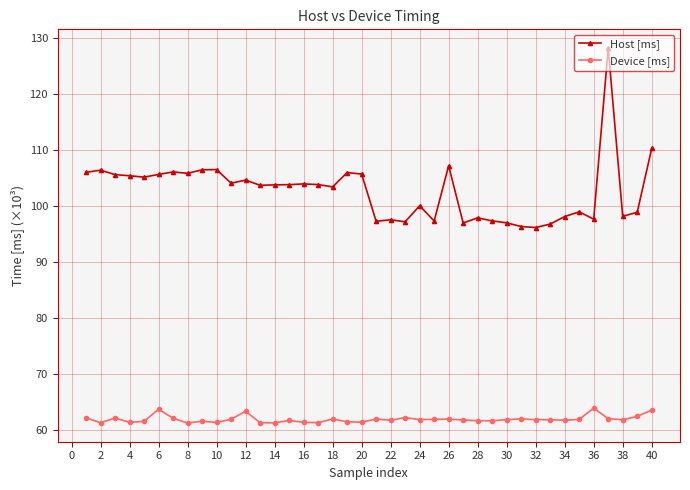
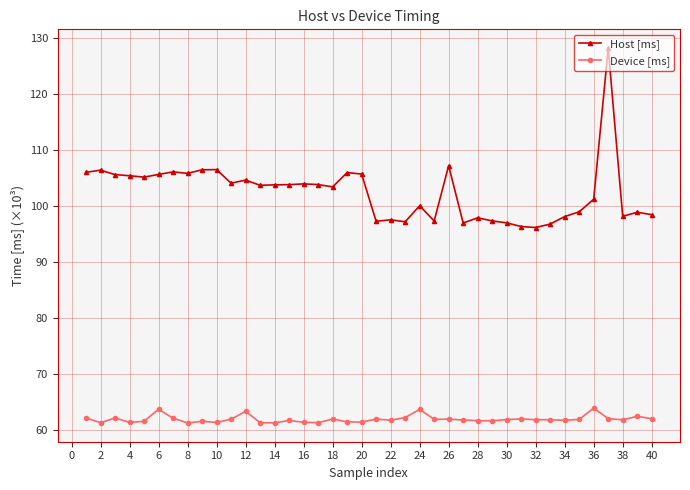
  {
    "Host [ms]": {
      "2": 106,
      "4": 105,
      "6": 106,
      "8": 106,
      "10": 106,
      "12": 105,
      "14": 104,
      "16": 104,
      "18": 103,
      "20": 106,
      "22": 97,
      "24": 100,
      "26": 107,
      "28": 98,
      "30": 97,
      "32": 96,
      "34": 98,
-     "36": 98,
+     "36": 101,
      "38": 98,
-     "40": 110
+     "40": 98
    },
    "Device [ms]": {
      "2": 61,
      "4": 61,
      "6": 64,
      "8": 61,
      "10": 61,
      "12": 63,
      "14": 61,
      "16": 61,
      "18": 62,
      "20": 61,
      "22": 62,
-     "24": 62,
+     "24": 64,
      "26": 62,
      "28": 62,
      "30": 62,
      "32": 62,
      "34": 62,
      "36": 64,
      "38": 62,
-     "40": 63
+     "40": 62
    }
  }
